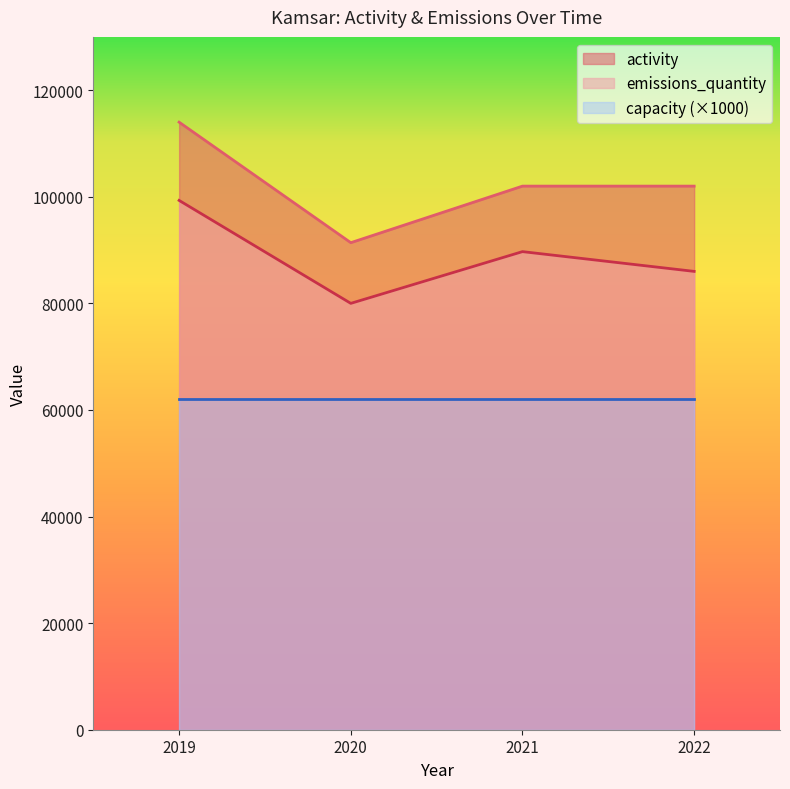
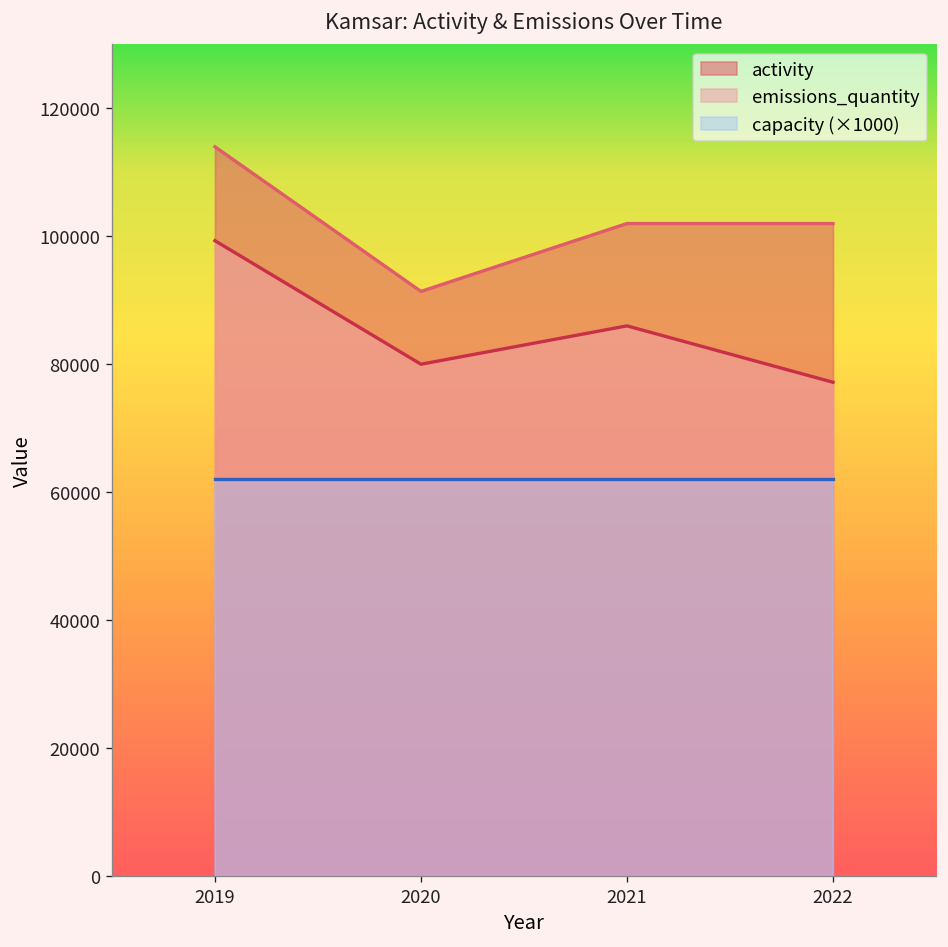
  {
    "activity": {
      "2019": 114000,
      "2020": 91000,
      "2021": 102000,
      "2022": 102000
    },
    "emissions_quantity": {
      "2019": 99000,
      "2020": 80000,
-     "2021": 90000,
-     "2022": 86000
+     "2021": 86000,
+     "2022": 77000
    },
    "capacity (×1000)": {
      "2019": 62000,
      "2020": 62000,
      "2021": 62000,
      "2022": 62000
    }
  }
